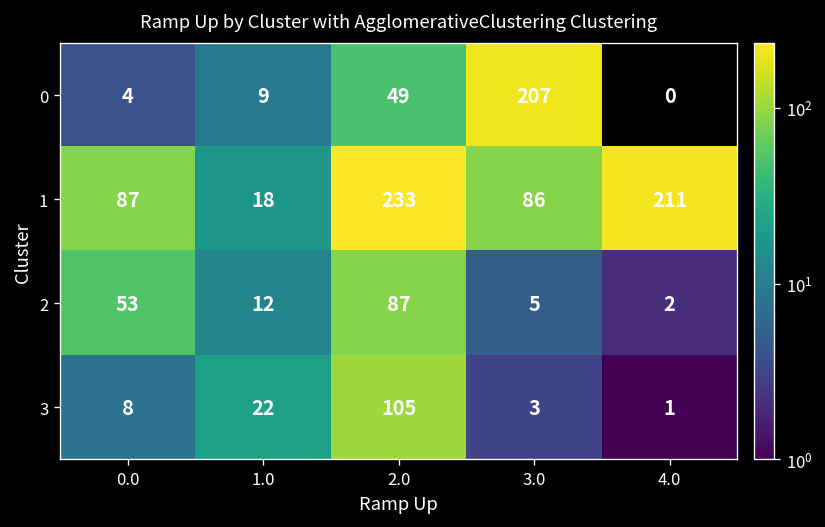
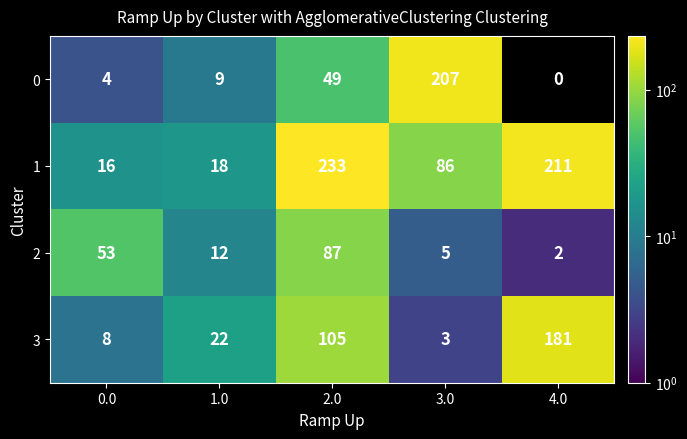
  {
    "0": {
      "0.0": 4,
      "1.0": 9,
      "2.0": 49,
      "3.0": 207,
      "4.0": 0
    },
    "1": {
-     "0.0": 87,
+     "0.0": 16,
      "1.0": 18,
      "2.0": 233,
      "3.0": 86,
      "4.0": 211
    },
    "2": {
      "0.0": 53,
      "1.0": 12,
      "2.0": 87,
      "3.0": 5,
      "4.0": 2
    },
    "3": {
      "0.0": 8,
      "1.0": 22,
      "2.0": 105,
      "3.0": 3,
-     "4.0": 1
+     "4.0": 181
    }
  }
